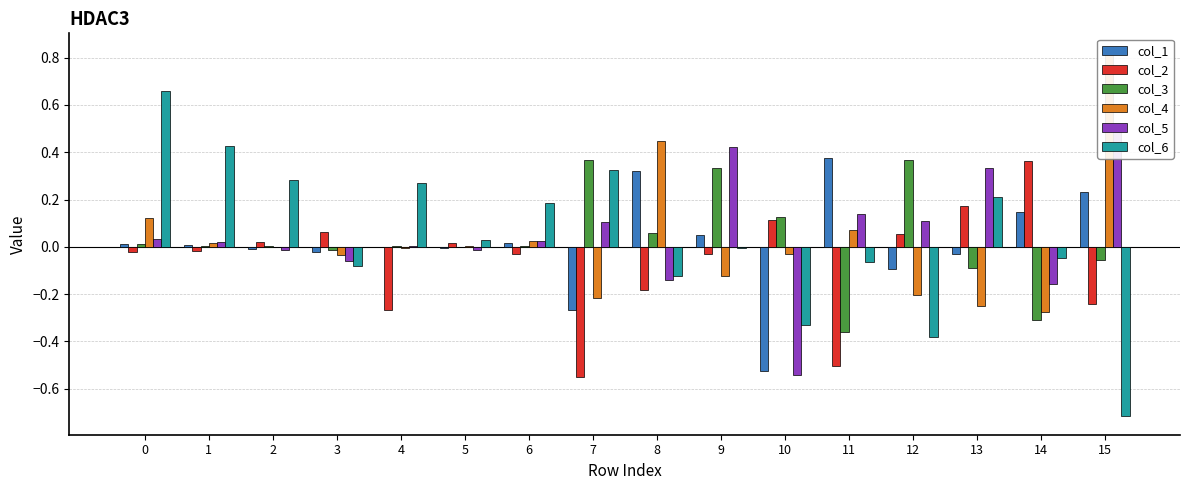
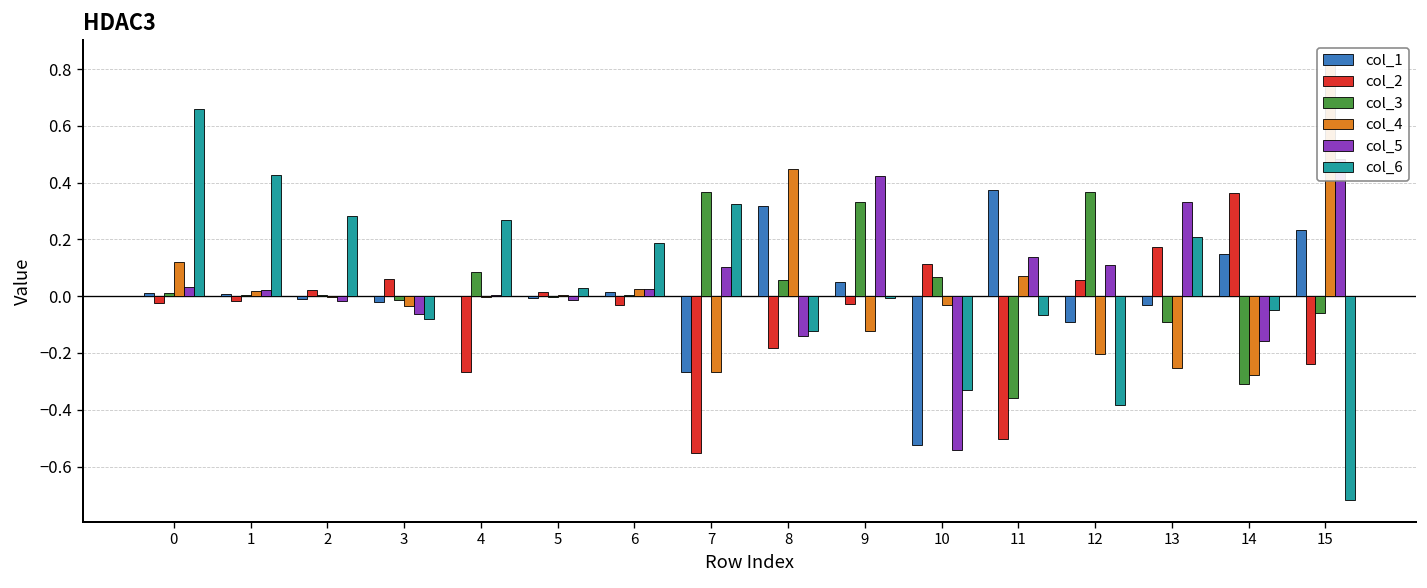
  {
    "col_2": {
      "0": -0.02,
      "1": -0.02,
      "2": 0.02,
      "3": 0.06,
      "4": -0.27,
      "5": 0.02,
      "6": -0.03,
      "7": -0.55,
      "8": -0.18,
      "9": -0.03,
      "10": 0.11,
      "11": -0.50,
      "12": 0.06,
      "13": 0.17,
      "14": 0.36,
      "15": -0.24
    },
    "col_3": {
      "0": 0.01,
      "3": -0.01,
-     "4": 0.00,
+     "4": 0.08,
      "7": 0.37,
      "8": 0.06,
      "9": 0.33,
-     "10": 0.12,
+     "10": 0.07,
      "11": -0.36,
      "12": 0.37,
      "13": -0.09,
      "14": -0.31,
      "15": -0.06
    },
    "col_4": {
      "0": 0.12,
      "1": 0.02,
      "3": -0.04,
      "6": 0.02,
-     "7": -0.22,
+     "7": -0.27,
      "8": 0.45,
      "9": -0.12,
      "10": -0.03,
      "11": 0.07,
      "12": -0.20,
      "13": -0.25,
      "14": -0.28
    },
    "col_5": {
      "0": 0.03,
      "1": 0.02,
      "2": -0.02,
      "3": -0.06,
      "5": -0.01,
      "6": 0.03,
      "7": 0.10,
      "8": -0.14,
      "9": 0.42,
      "10": -0.54,
      "11": 0.14,
      "12": 0.11,
      "13": 0.33,
      "14": -0.16
    }
  }
